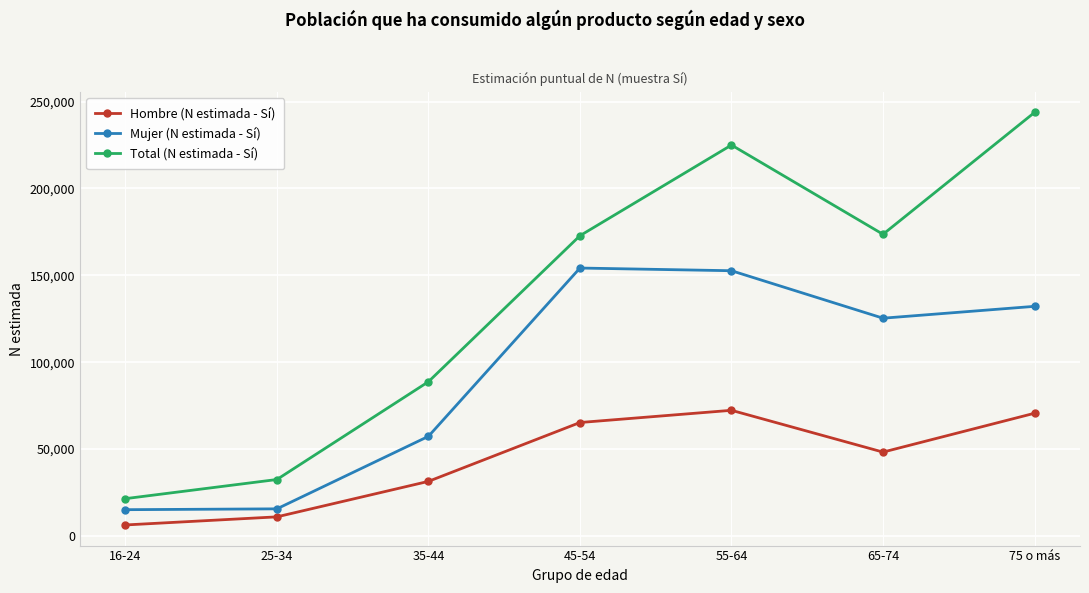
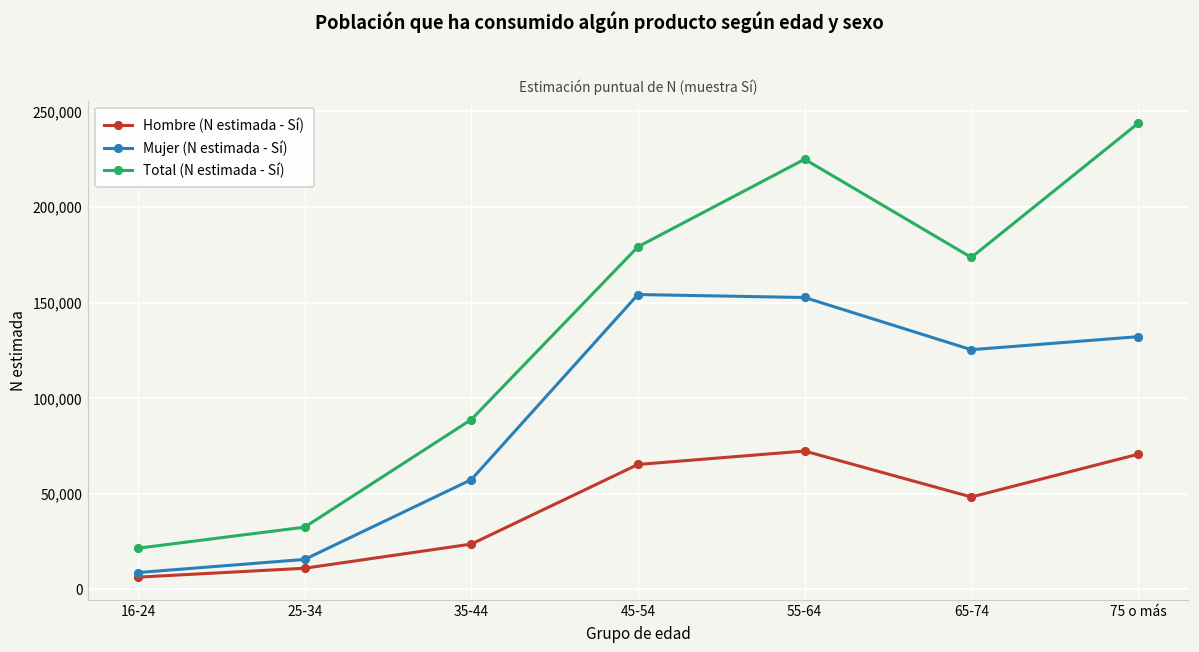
  {
    "Hombre (N estimada - Sí)": {
      "16-24": "6,000",
      "25-34": "11,000",
-     "35-44": "31,000",
+     "35-44": "24,000",
      "45-54": "65,000",
      "55-64": "72,000",
      "65-74": "48,000",
      "75 o más": "71,000"
    },
    "Mujer (N estimada - Sí)": {
-     "16-24": "15,000",
+     "16-24": "9,000",
      "25-34": "16,000",
      "35-44": "57,000",
      "45-54": "154,000",
      "55-64": "153,000",
      "65-74": "125,000",
      "75 o más": "132,000"
    },
    "Total (N estimada - Sí)": {
      "16-24": "21,000",
      "25-34": "33,000",
      "35-44": "89,000",
-     "45-54": "173,000",
+     "45-54": "179,000",
      "55-64": "225,000",
      "65-74": "174,000",
      "75 o más": "244,000"
    }
  }
